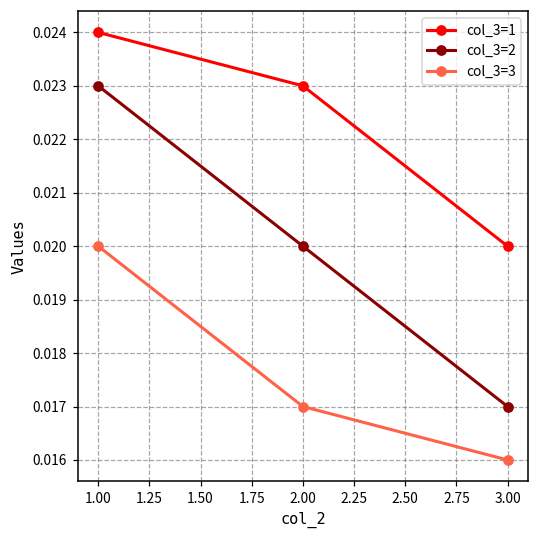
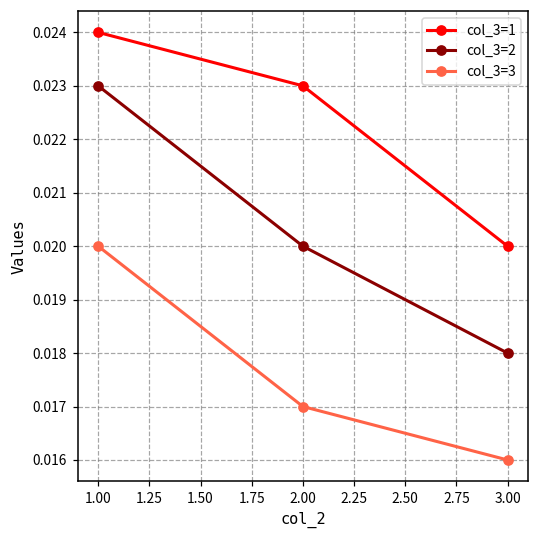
  {
    "col_3=1": {
      "1.00": 0.024,
      "2.00": 0.023,
      "3.00": 0.020
    },
    "col_3=2": {
      "1.00": 0.023,
      "2.00": 0.020,
-     "3.00": 0.017
+     "3.00": 0.018
    },
    "col_3=3": {
      "1.00": 0.020,
      "2.00": 0.017,
      "3.00": 0.016
    }
  }
